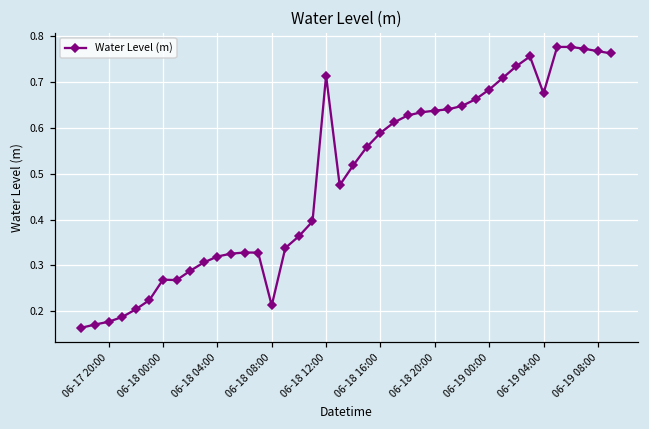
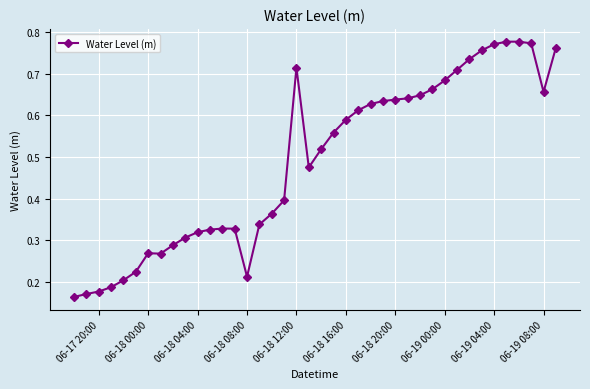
  {
    "06-17 20:00": 0.18,
    "06-18 00:00": 0.27,
    "06-18 04:00": 0.32,
    "06-18 08:00": 0.21,
    "06-18 12:00": 0.71,
    "06-18 16:00": 0.59,
    "06-18 20:00": 0.64,
    "06-19 00:00": 0.68,
-   "06-19 04:00": 0.68,
-   "06-19 08:00": 0.77
+   "06-19 04:00": 0.77,
+   "06-19 08:00": 0.66
  }
